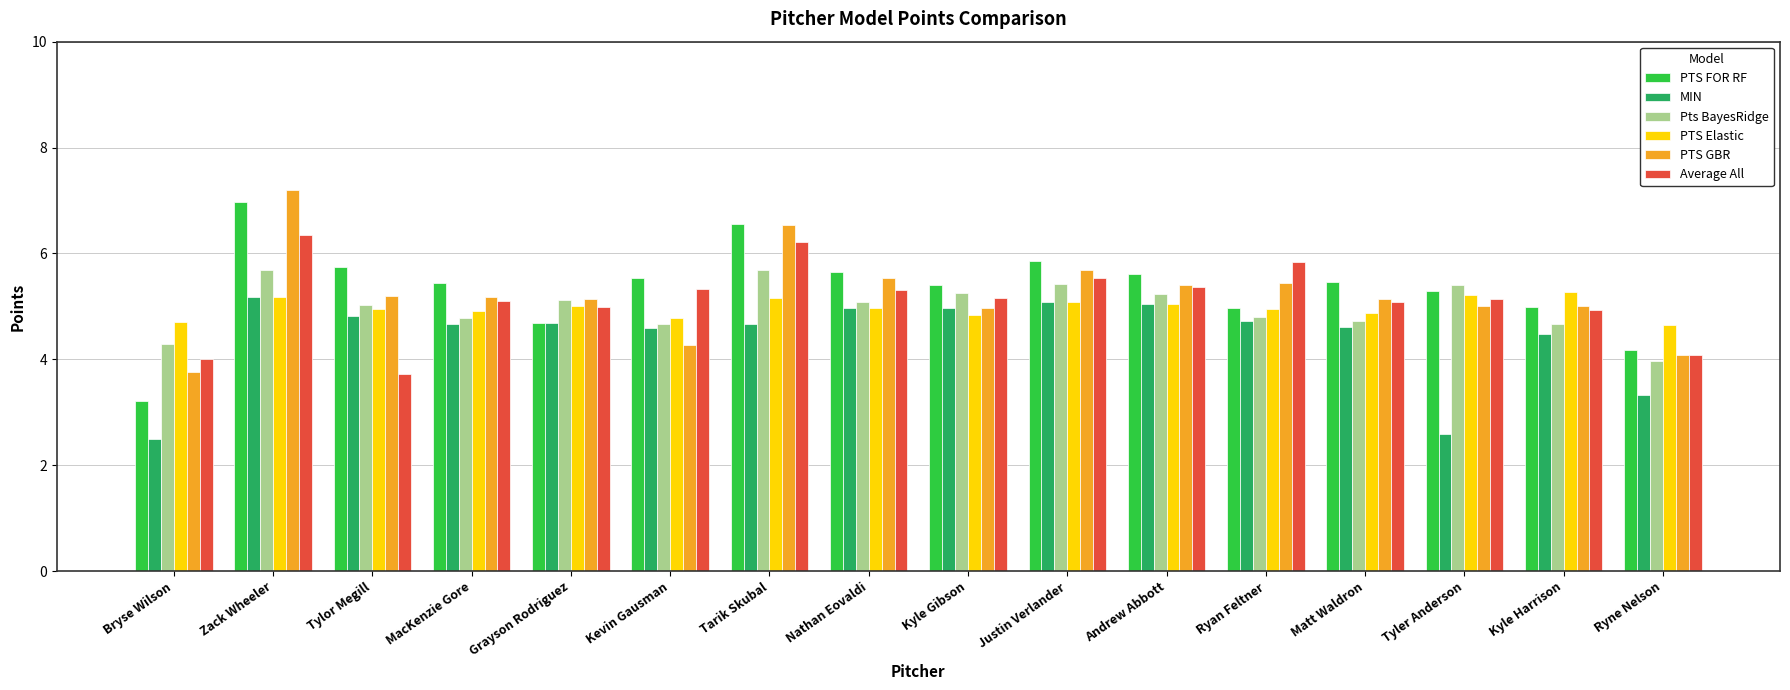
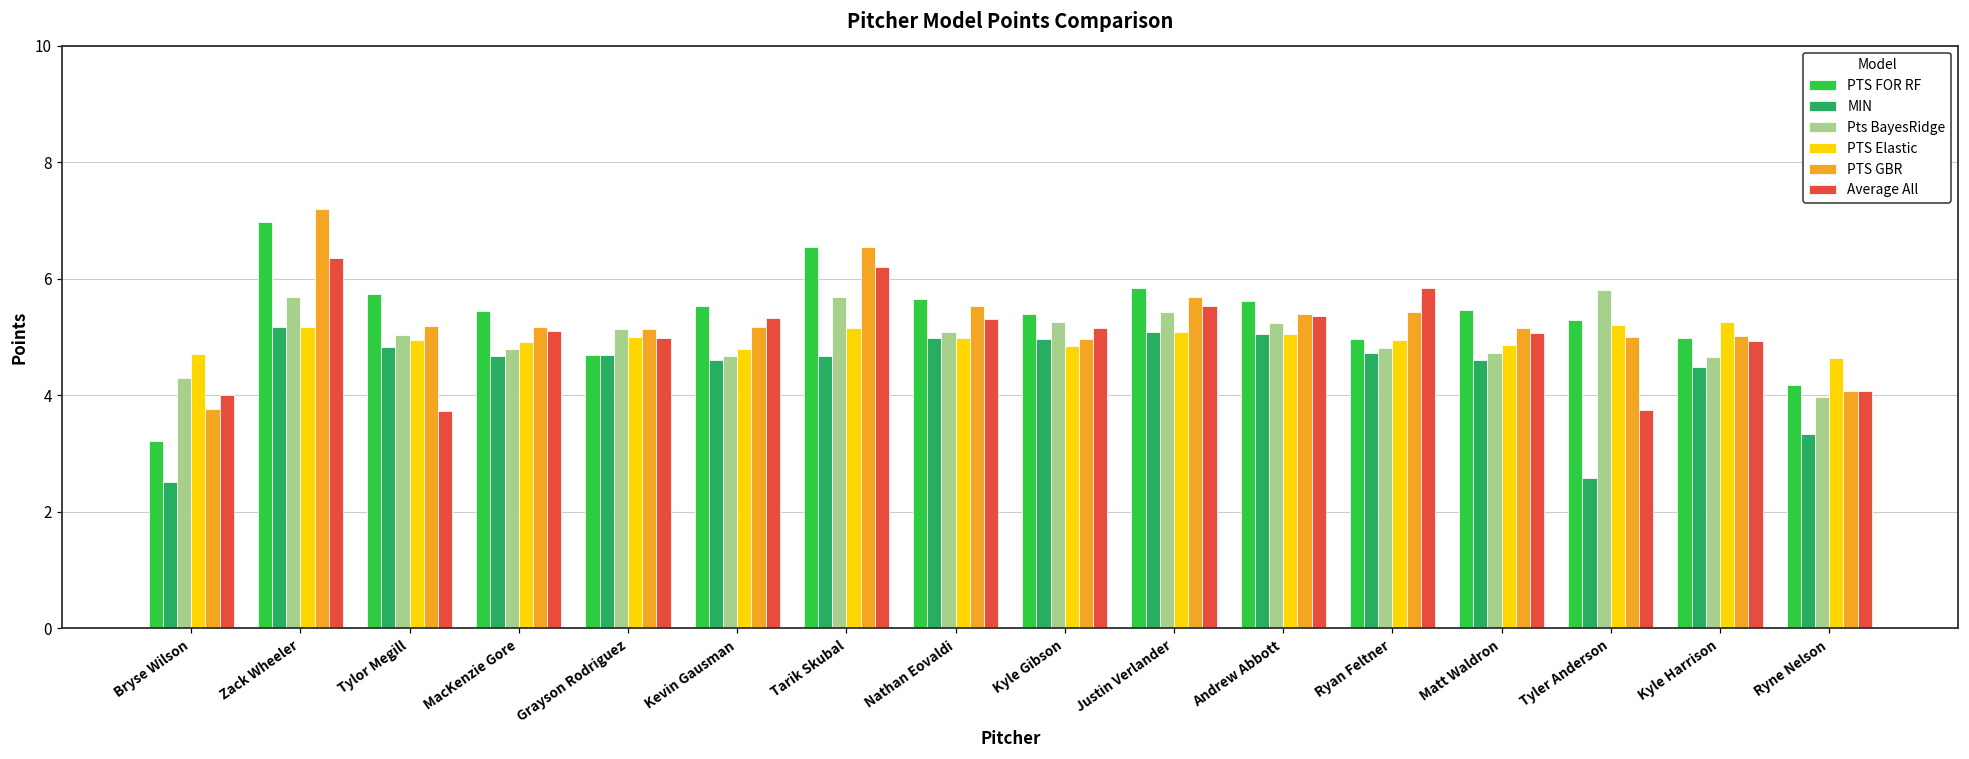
  {
    "Pts BayesRidge": {
      "Bryse Wilson": 4.3,
      "Zack Wheeler": 5.7,
      "Tylor Megill": 5.0,
      "MacKenzie Gore": 4.8,
      "Grayson Rodriguez": 5.1,
      "Kevin Gausman": 4.7,
      "Tarik Skubal": 5.7,
      "Nathan Eovaldi": 5.1,
      "Kyle Gibson": 5.3,
      "Justin Verlander": 5.4,
      "Andrew Abbott": 5.2,
      "Ryan Feltner": 4.8,
      "Matt Waldron": 4.7,
-     "Tyler Anderson": 5.4,
+     "Tyler Anderson": 5.8,
      "Kyle Harrison": 4.7,
      "Ryne Nelson": 4.0
    },
    "PTS Elastic": {
      "Bryse Wilson": 4.7,
      "Zack Wheeler": 5.2,
      "Tylor Megill": 5.0,
      "MacKenzie Gore": 4.9,
      "Grayson Rodriguez": 5.0,
      "Kevin Gausman": 4.8,
      "Tarik Skubal": 5.2,
      "Nathan Eovaldi": 5.0,
      "Kyle Gibson": 4.8,
      "Justin Verlander": 5.1,
      "Andrew Abbott": 5.0,
      "Ryan Feltner": 4.9,
      "Matt Waldron": 4.9,
      "Tyler Anderson": 5.2,
      "Kyle Harrison": 5.3,
      "Ryne Nelson": 4.6
    },
    "PTS GBR": {
      "Bryse Wilson": 3.8,
      "Zack Wheeler": 7.2,
      "Tylor Megill": 5.2,
      "MacKenzie Gore": 5.2,
      "Grayson Rodriguez": 5.1,
-     "Kevin Gausman": 4.3,
+     "Kevin Gausman": 5.2,
      "Tarik Skubal": 6.5,
      "Nathan Eovaldi": 5.5,
      "Kyle Gibson": 5.0,
      "Justin Verlander": 5.7,
      "Andrew Abbott": 5.4,
      "Ryan Feltner": 5.4,
      "Matt Waldron": 5.1,
      "Tyler Anderson": 5.0,
      "Kyle Harrison": 5.0,
      "Ryne Nelson": 4.1
    },
    "Average All": {
      "Bryse Wilson": 4.0,
      "Zack Wheeler": 6.4,
      "Tylor Megill": 3.7,
      "MacKenzie Gore": 5.1,
      "Grayson Rodriguez": 5.0,
      "Kevin Gausman": 5.3,
      "Tarik Skubal": 6.2,
      "Nathan Eovaldi": 5.3,
      "Kyle Gibson": 5.2,
      "Justin Verlander": 5.5,
      "Andrew Abbott": 5.4,
      "Ryan Feltner": 5.8,
      "Matt Waldron": 5.1,
-     "Tyler Anderson": 5.1,
+     "Tyler Anderson": 3.7,
      "Kyle Harrison": 4.9,
      "Ryne Nelson": 4.1
    }
  }
